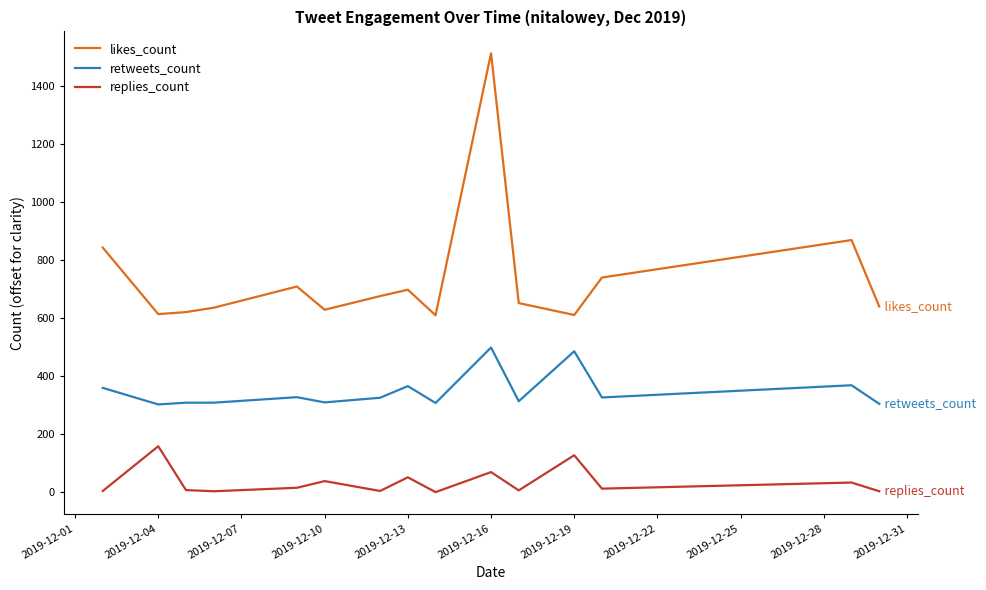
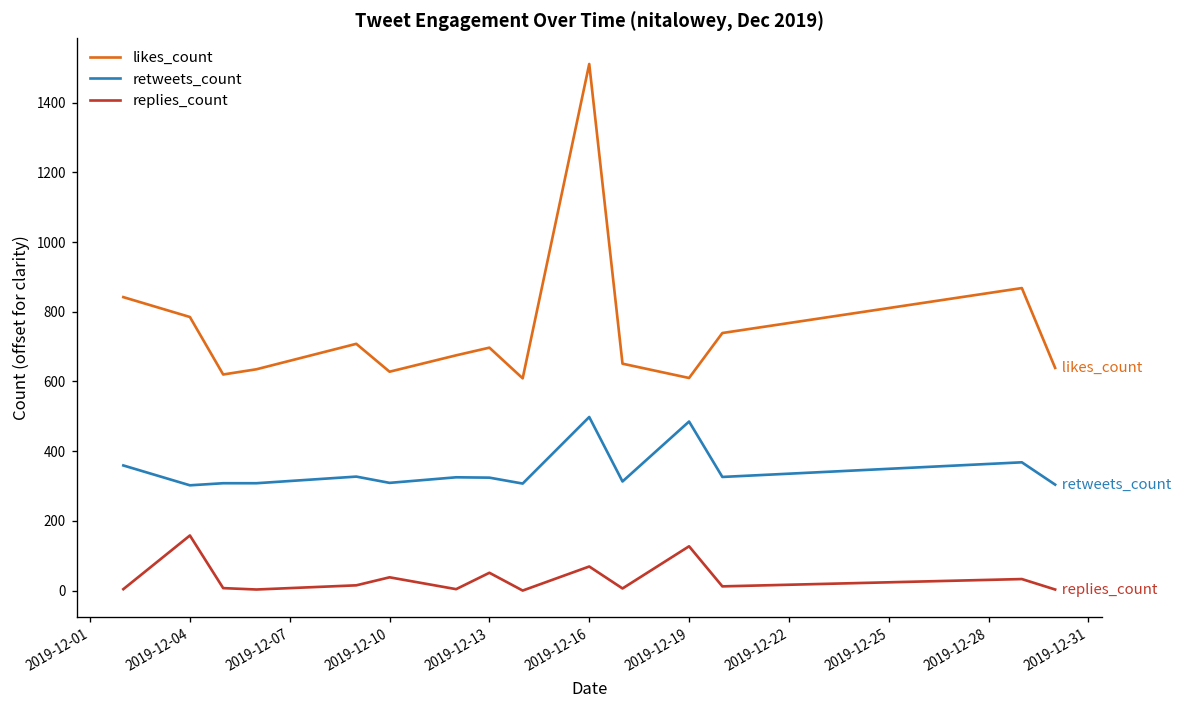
  {
    "likes_count": {
-     "2019-12-04": 610,
+     "2019-12-04": 790,
      "2019-12-10": 630,
      "2019-12-13": 700,
      "2019-12-16": 1510,
      "2019-12-19": 610
    },
    "retweets_count": {
      "2019-12-04": 300,
      "2019-12-10": 310,
-     "2019-12-13": 370,
+     "2019-12-13": 320,
      "2019-12-16": 500,
      "2019-12-19": 490
    },
    "replies_count": {
      "2019-12-04": 160,
      "2019-12-10": 40,
      "2019-12-13": 50,
      "2019-12-16": 70,
      "2019-12-19": 130
    }
  }
